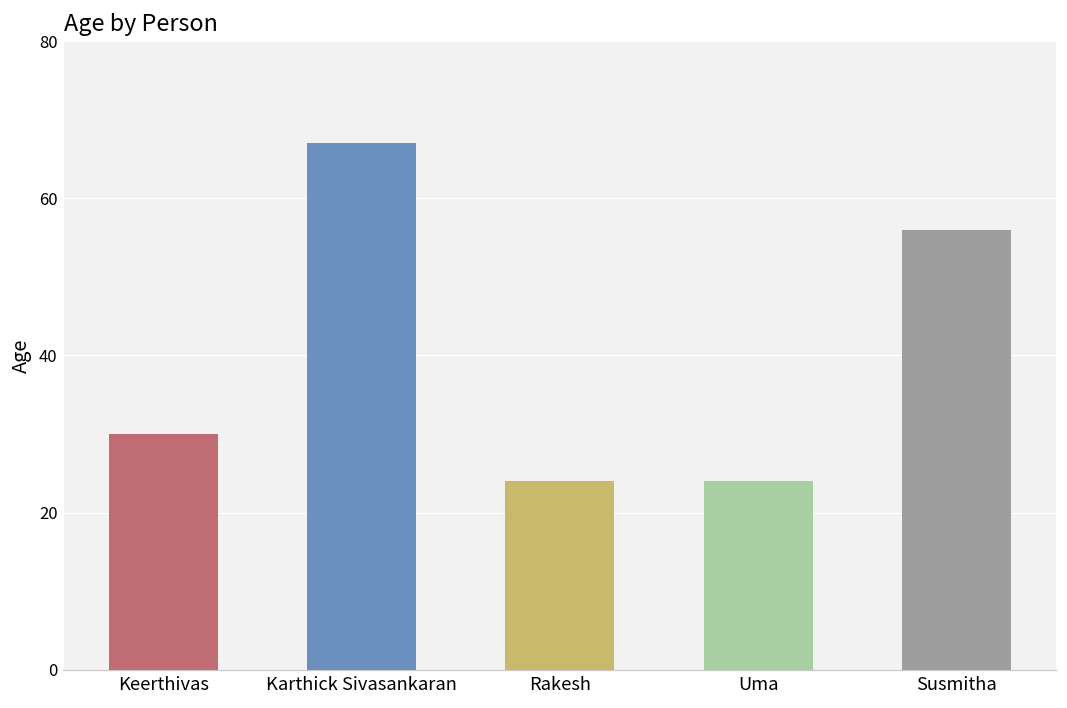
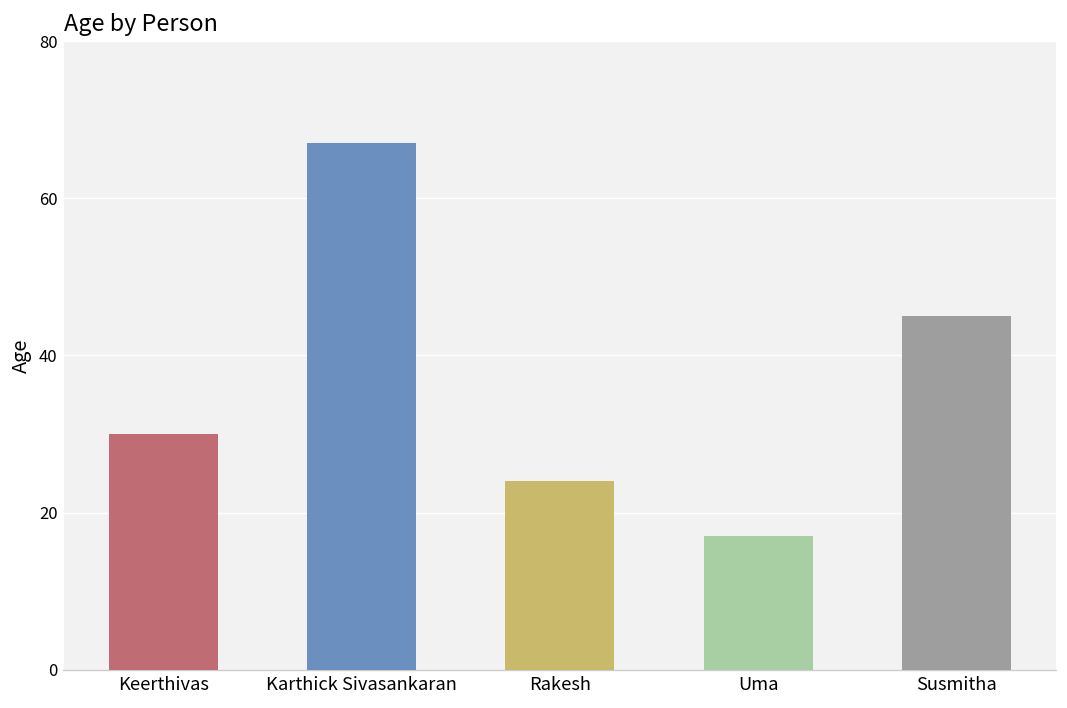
  {
    "Keerthivas": 30,
    "Karthick Sivasankaran": 67,
    "Rakesh": 24,
-   "Uma": 24,
-   "Susmitha": 56
+   "Uma": 17,
+   "Susmitha": 45
  }
